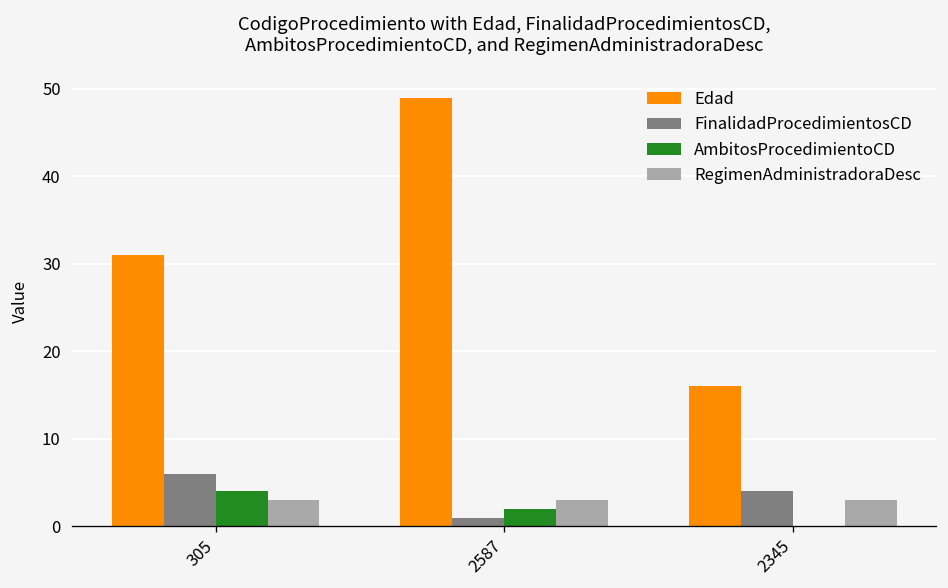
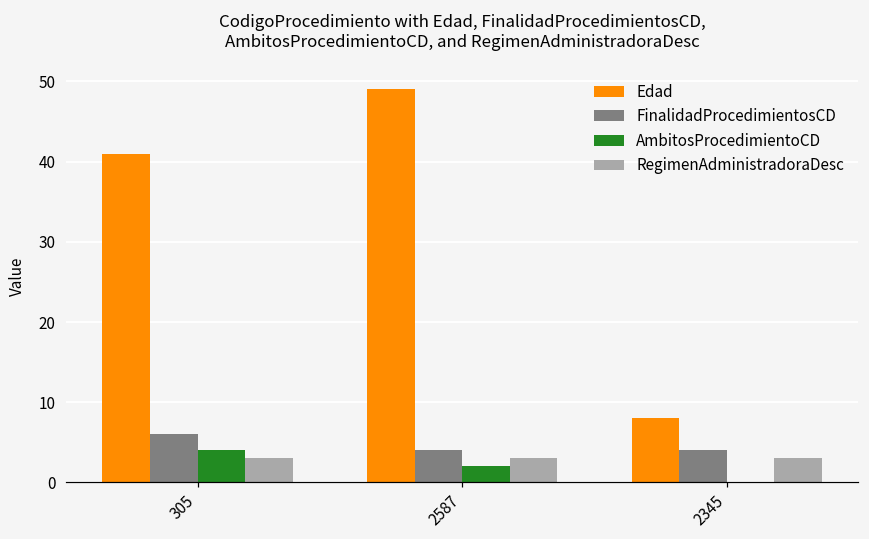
  {
    "Edad": {
-     "305": 31,
+     "305": 41,
      "2587": 49,
-     "2345": 16
+     "2345": 8
    },
    "FinalidadProcedimientosCD": {
      "305": 6,
-     "2587": 1,
+     "2587": 4,
      "2345": 4
    },
    "AmbitosProcedimientoCD": {
      "305": 4,
      "2587": 2,
      "2345": 0
    },
    "RegimenAdministradoraDesc": {
      "305": 3,
      "2587": 3,
      "2345": 3
    }
  }
